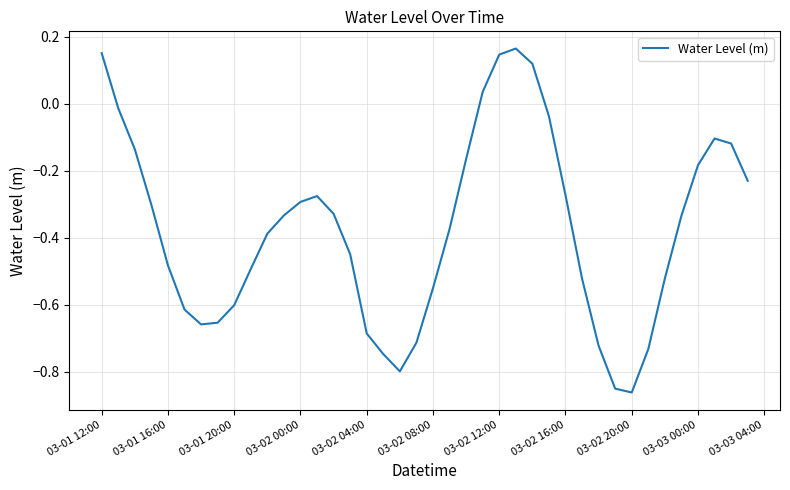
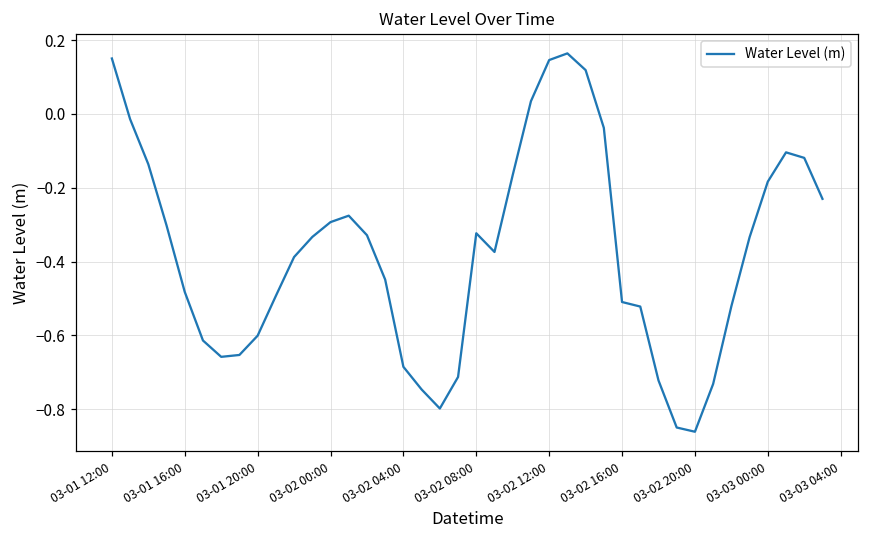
  {
    "03-01 12:00": 0.15,
    "03-01 16:00": -0.48,
    "03-01 20:00": -0.60,
    "03-02 00:00": -0.29,
    "03-02 04:00": -0.69,
-   "03-02 08:00": -0.55,
+   "03-02 08:00": -0.32,
    "03-02 12:00": 0.15,
-   "03-02 16:00": -0.27,
+   "03-02 16:00": -0.51,
    "03-02 20:00": -0.86,
    "03-03 00:00": -0.18
  }
